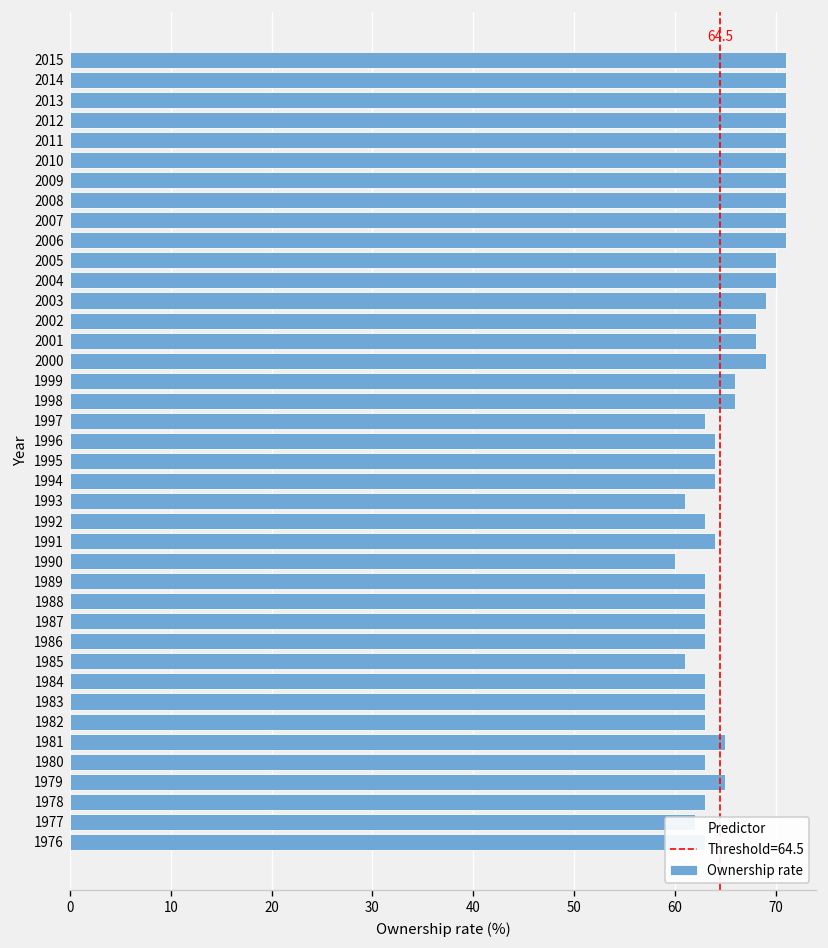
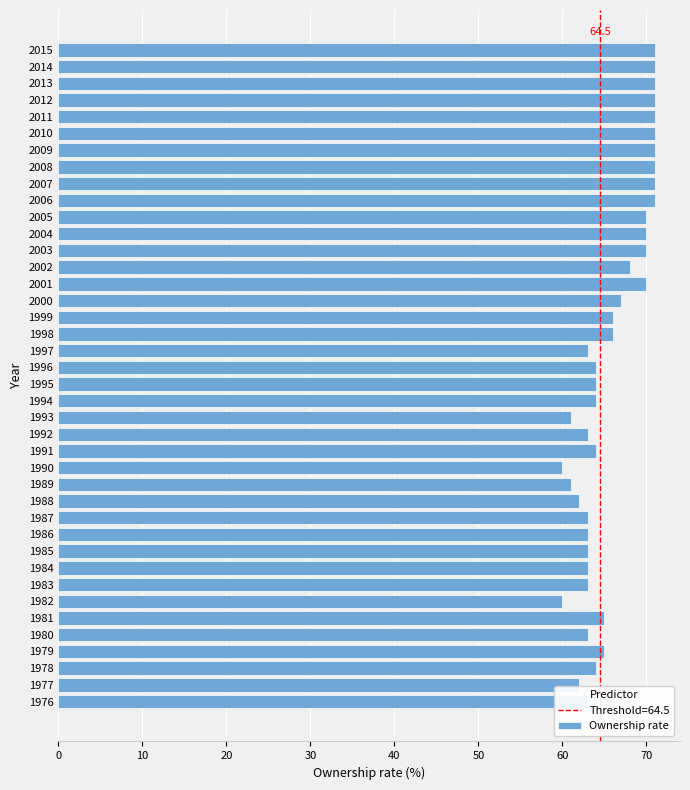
  {
    "2015": 71,
    "2014": 71,
    "2013": 71,
    "2012": 71,
    "2011": 71,
    "2010": 71,
    "2009": 71,
    "2008": 71,
    "2007": 71,
    "2006": 71,
    "2005": 70,
    "2004": 70,
-   "2003": 69,
+   "2003": 70,
    "2002": 68,
-   "2001": 68,
-   "2000": 69,
+   "2001": 70,
+   "2000": 67,
    "1999": 66,
    "1998": 66,
    "1997": 63,
    "1996": 64,
    "1995": 64,
    "1994": 64,
    "1993": 61,
    "1992": 63,
    "1991": 64,
    "1990": 60,
-   "1989": 63,
-   "1988": 63,
+   "1989": 61,
+   "1988": 62,
    "1987": 63,
    "1986": 63,
-   "1985": 61,
+   "1985": 63,
    "1984": 63,
    "1983": 63,
-   "1982": 63,
+   "1982": 60,
    "1981": 65,
    "1980": 63,
    "1979": 65,
-   "1978": 63,
+   "1978": 64,
    "1977": 62
  }
